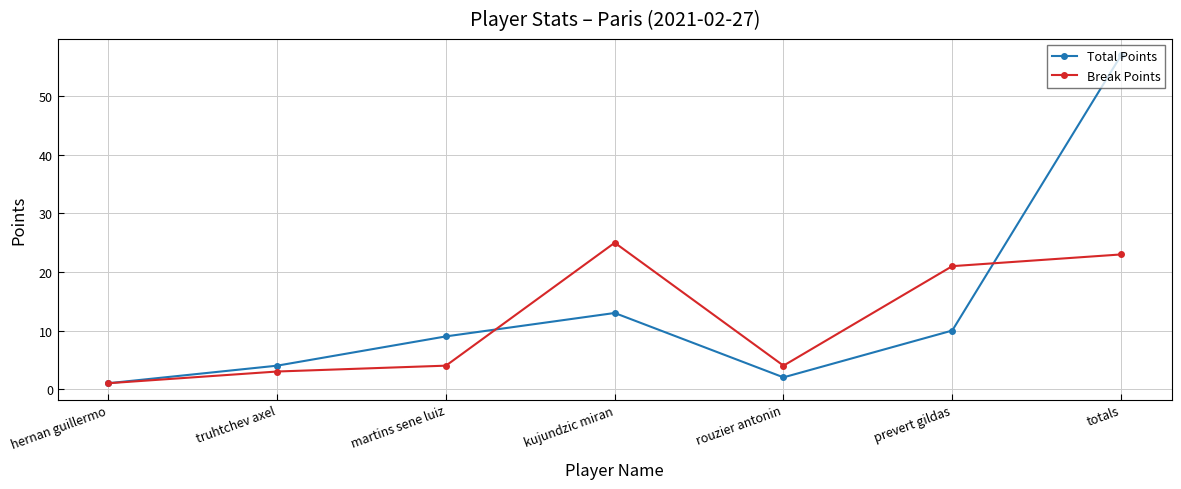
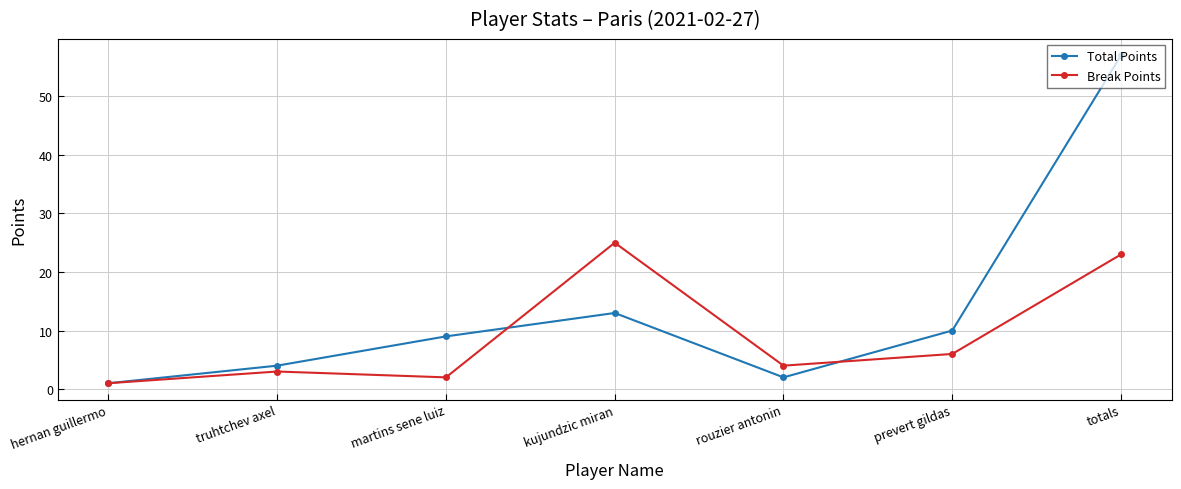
  {
    "Total Points": {
      "truhtchev axel": 4,
      "martins sene luiz": 9,
      "kujundzic miran": 13,
      "rouzier antonin": 2,
      "prevert gildas": 10
    },
    "Break Points": {
      "truhtchev axel": 3,
-     "martins sene luiz": 4,
+     "martins sene luiz": 2,
      "kujundzic miran": 25,
      "rouzier antonin": 4,
-     "prevert gildas": 21,
+     "prevert gildas": 6,
      "totals": 23
    }
  }
